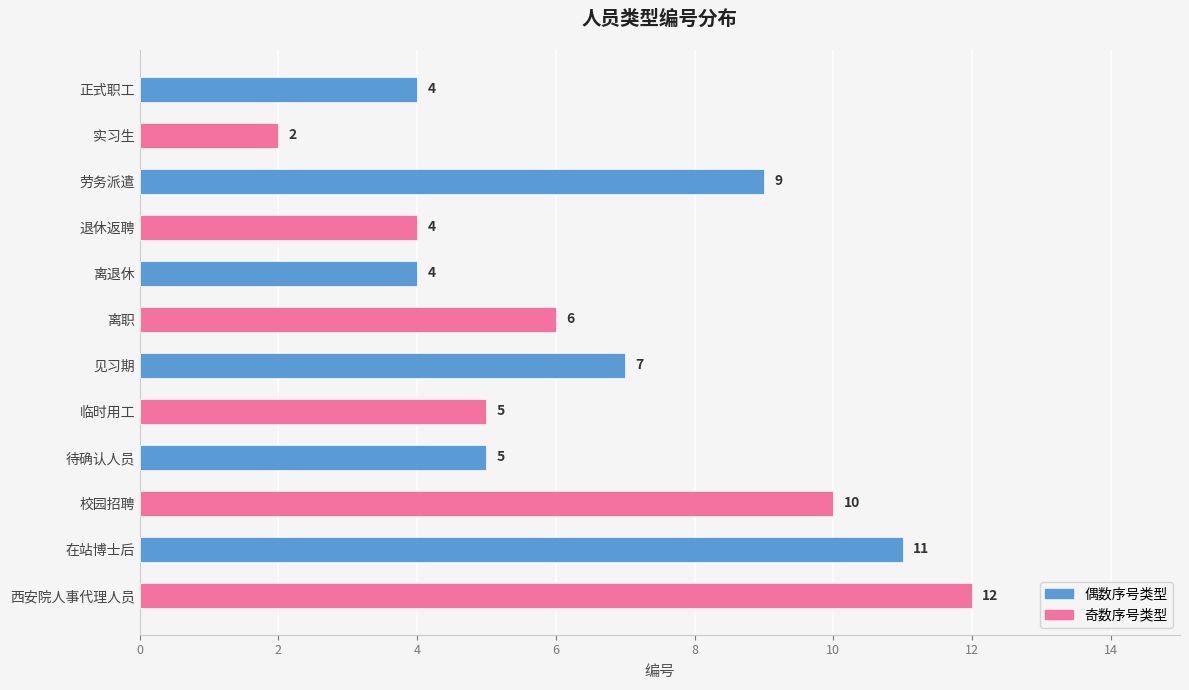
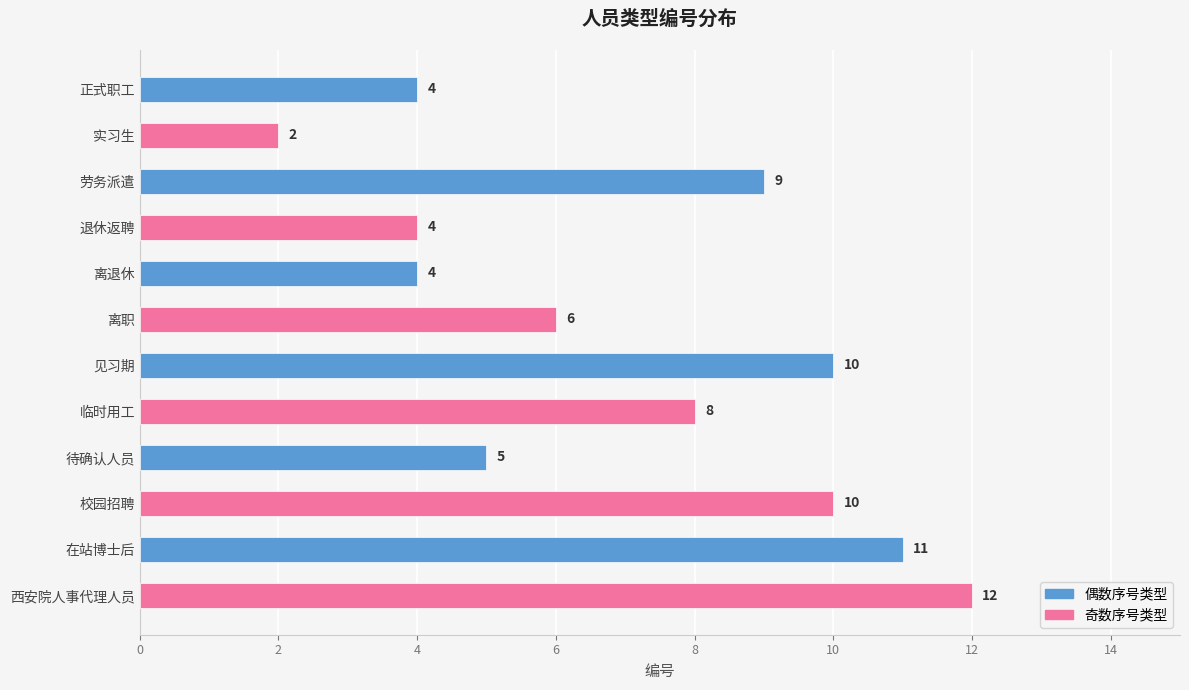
  {
    "正式职工": 4,
    "实习生": 2,
    "劳务派遣": 9,
    "退休返聘": 4,
    "离退休": 4,
    "离职": 6,
-   "见习期": 7,
-   "临时用工": 5,
+   "见习期": 10,
+   "临时用工": 8,
    "待确认人员": 5,
    "校园招聘": 10,
    "在站博士后": 11,
    "西安院人事代理人员": 12
  }
